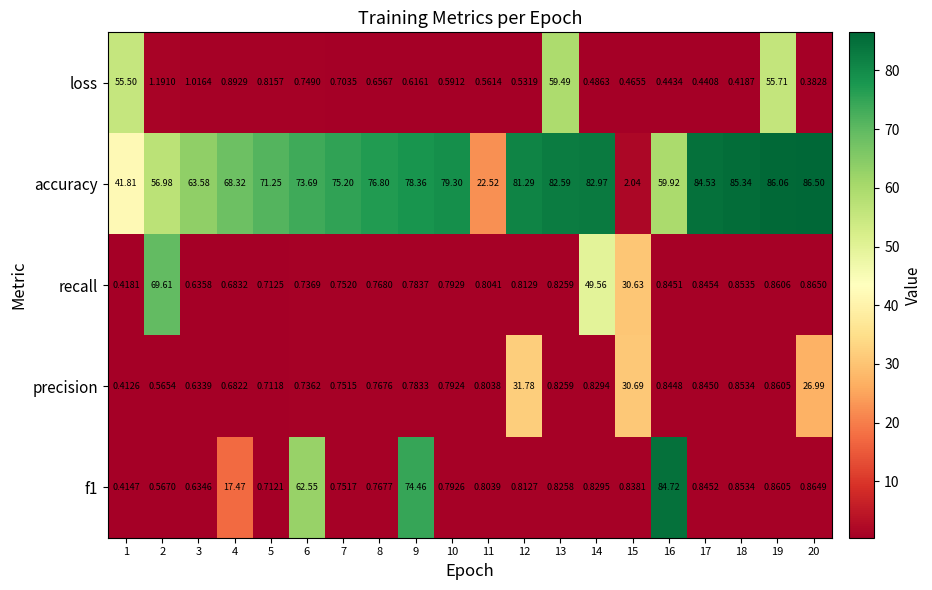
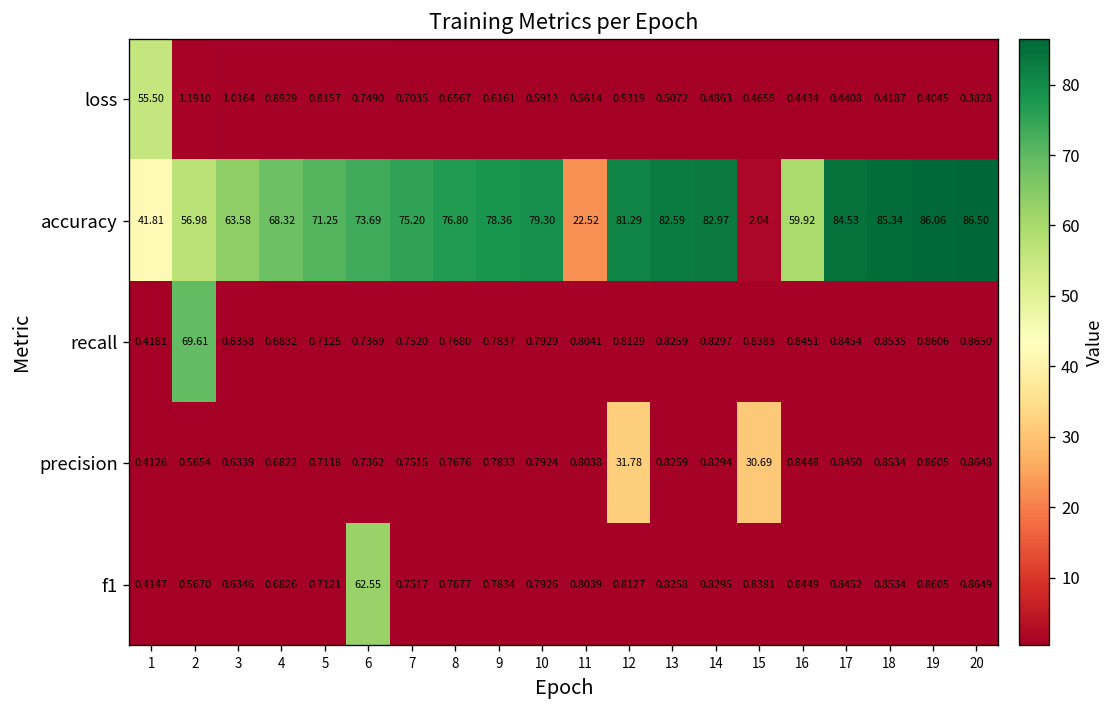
  {
    "loss": {
      "1": 55.50,
      "2": 1.1910,
      "3": 1.0164,
      "4": 0.8929,
      "5": 0.8157,
      "6": 0.7490,
      "7": 0.7035,
      "8": 0.6567,
      "9": 0.6161,
      "10": 0.5912,
      "11": 0.5614,
      "12": 0.5319,
-     "13": 59.49,
+     "13": 0.5072,
      "14": 0.4863,
      "15": 0.4655,
      "16": 0.4434,
      "17": 0.4408,
      "18": 0.4187,
-     "19": 55.71,
+     "19": 0.4045,
      "20": 0.3828
    },
    "accuracy": {
      "1": 41.81,
      "2": 56.98,
      "3": 63.58,
      "4": 68.32,
      "5": 71.25,
      "6": 73.69,
      "7": 75.20,
      "8": 76.80,
      "9": 78.36,
      "10": 79.30,
      "11": 22.52,
      "12": 81.29,
      "13": 82.59,
      "14": 82.97,
      "15": 2.04,
      "16": 59.92,
      "17": 84.53,
      "18": 85.34,
      "19": 86.06,
      "20": 86.50
    },
    "recall": {
      "1": 0.4181,
      "2": 69.61,
      "3": 0.6358,
      "4": 0.6832,
      "5": 0.7125,
      "6": 0.7369,
      "7": 0.7520,
      "8": 0.7680,
      "9": 0.7837,
      "10": 0.7929,
      "11": 0.8041,
      "12": 0.8129,
      "13": 0.8259,
-     "14": 49.56,
-     "15": 30.63,
+     "14": 0.8297,
+     "15": 0.8383,
      "16": 0.8451,
      "17": 0.8454,
      "18": 0.8535,
      "19": 0.8606,
      "20": 0.8650
    },
    "precision": {
      "1": 0.4126,
      "2": 0.5654,
      "3": 0.6339,
      "4": 0.6822,
      "5": 0.7118,
      "6": 0.7362,
      "7": 0.7515,
      "8": 0.7676,
      "9": 0.7833,
      "10": 0.7924,
      "11": 0.8038,
      "12": 31.78,
      "13": 0.8259,
      "14": 0.8294,
      "15": 30.69,
      "16": 0.8448,
      "17": 0.8450,
      "18": 0.8534,
      "19": 0.8605,
-     "20": 26.99
+     "20": 0.8648
    },
    "f1": {
      "1": 0.4147,
      "2": 0.5670,
      "3": 0.6346,
-     "4": 17.47,
+     "4": 0.6826,
      "5": 0.7121,
      "6": 62.55,
      "7": 0.7517,
      "8": 0.7677,
-     "9": 74.46,
+     "9": 0.7834,
      "10": 0.7926,
      "11": 0.8039,
      "12": 0.8127,
      "13": 0.8258,
      "14": 0.8295,
      "15": 0.8381,
-     "16": 84.72,
+     "16": 0.8449,
      "17": 0.8452,
      "18": 0.8534,
      "19": 0.8605,
      "20": 0.8649
    }
  }
